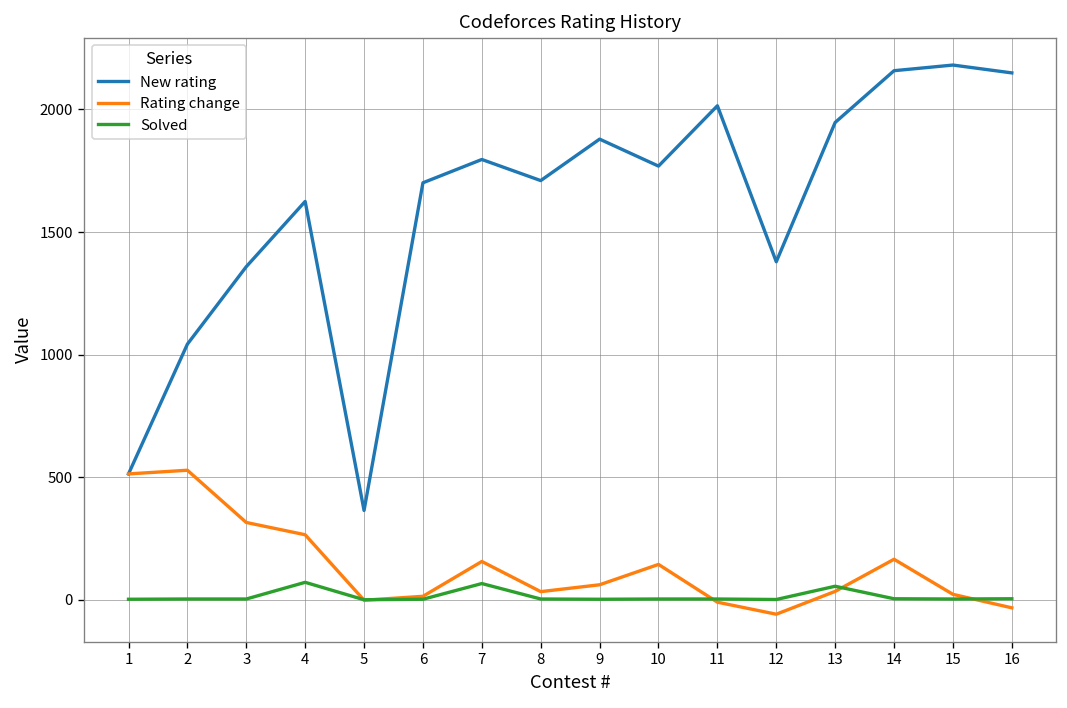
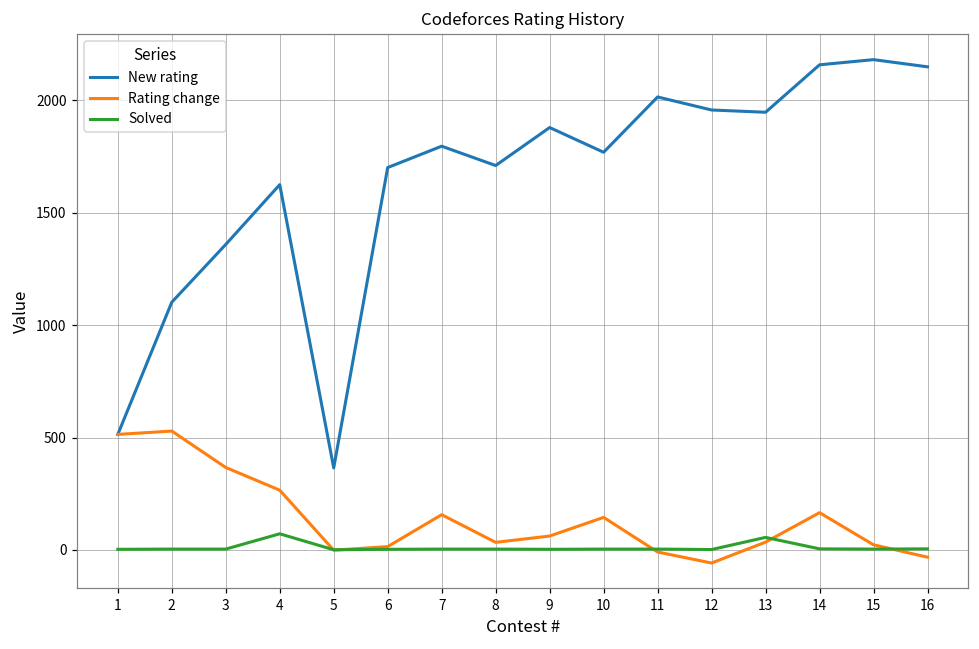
  {
    "New rating": {
-     "2": 1040,
+     "2": 1100,
      "3": 1360,
      "4": 1630,
      "5": 370,
      "6": 1700,
      "7": 1800,
      "8": 1710,
      "9": 1880,
      "10": 1770,
      "11": 2020,
-     "12": 1380,
+     "12": 1960,
      "13": 1950,
      "14": 2160,
      "15": 2180,
      "16": 2150
    },
    "Rating change": {
      "2": 530,
-     "3": 320,
+     "3": 370,
      "4": 270,
      "7": 160,
      "8": 30,
      "9": 60,
      "10": 150,
      "11": -10,
      "12": -60,
      "13": 40,
      "14": 170,
      "15": 20,
      "16": -30
    },
    "Solved": {
      "1": 0,
      "2": 0,
      "3": 0,
      "4": 70,
-     "7": 70,
+     "7": 0,
      "8": 0,
      "9": 0,
      "10": 0,
      "11": 0,
      "12": 0,
      "13": 60,
      "14": 10,
      "15": 0,
      "16": 10
    }
  }
